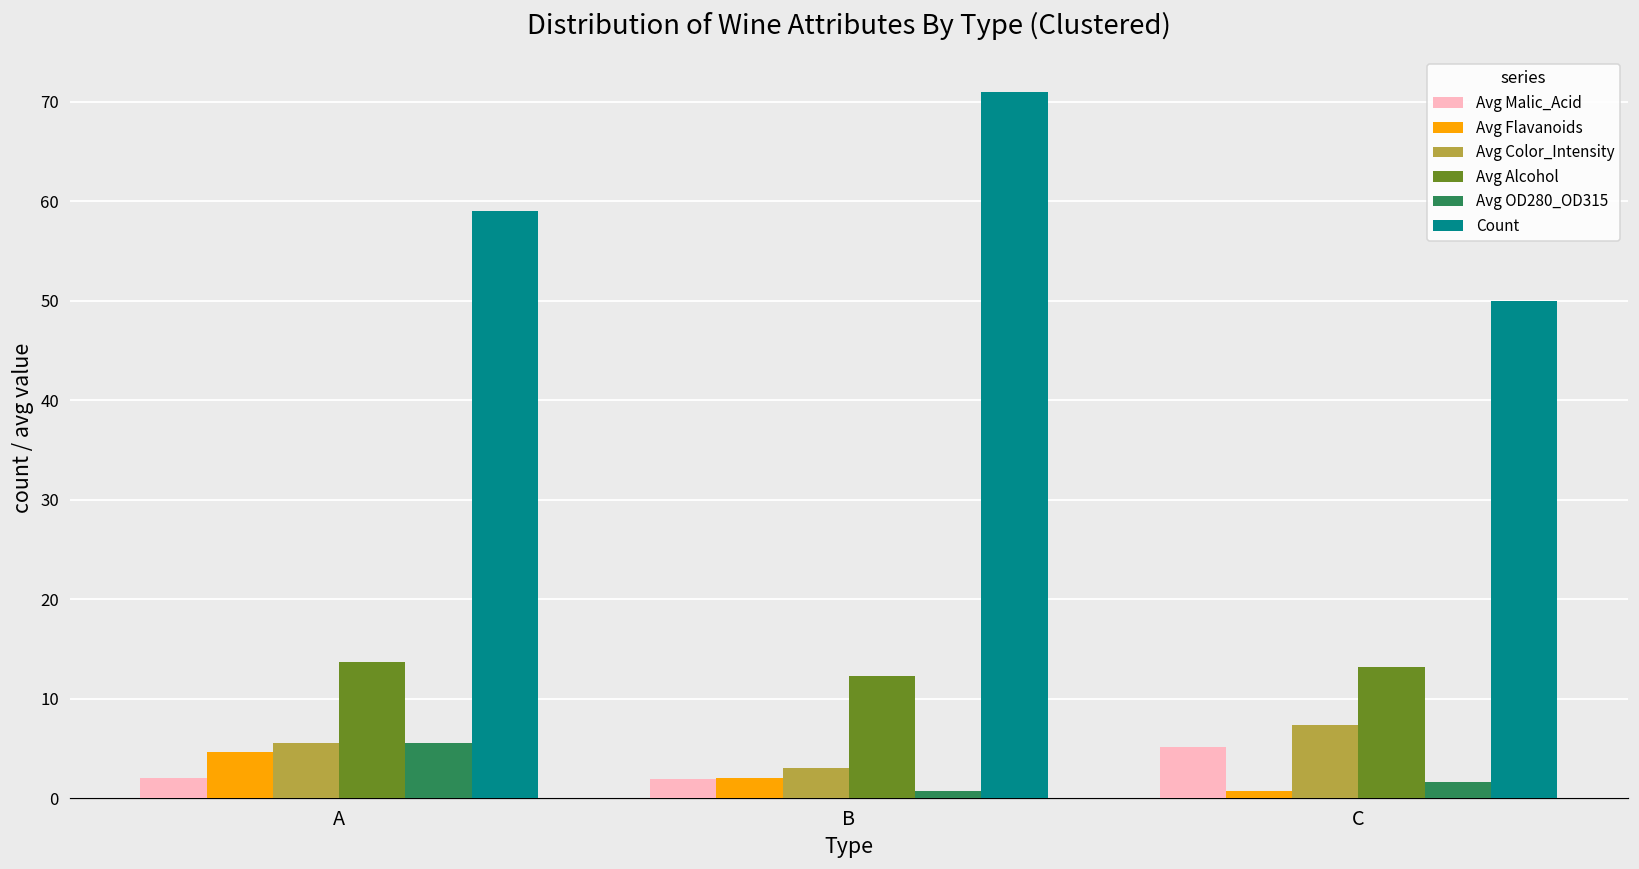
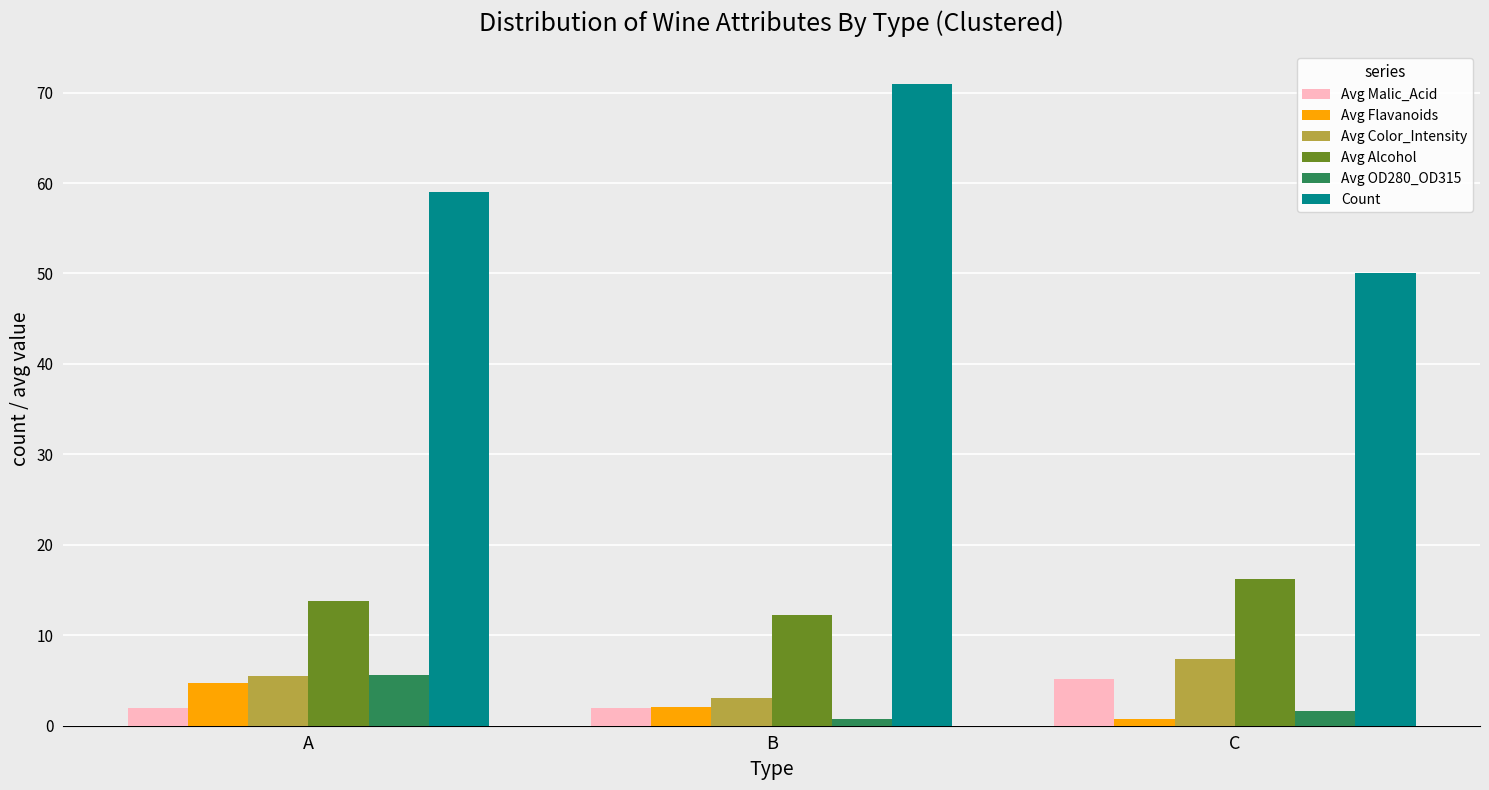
  {
    "Avg Malic_Acid": {
      "A": 2,
      "B": 2,
      "C": 5
    },
    "Avg Flavanoids": {
      "A": 5,
      "B": 2,
      "C": 1
    },
    "Avg Color_Intensity": {
      "A": 6,
      "B": 3,
      "C": 7
    },
    "Avg Alcohol": {
      "A": 14,
      "B": 12,
-     "C": 13
+     "C": 16
    },
    "Avg OD280_OD315": {
      "A": 6,
      "B": 1,
      "C": 2
    },
    "Count": {
      "A": 59,
      "B": 71,
      "C": 50
    }
  }
